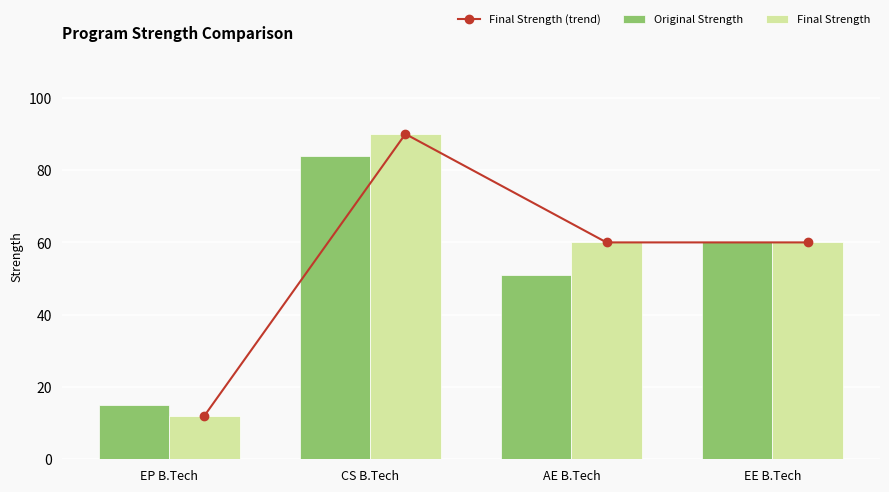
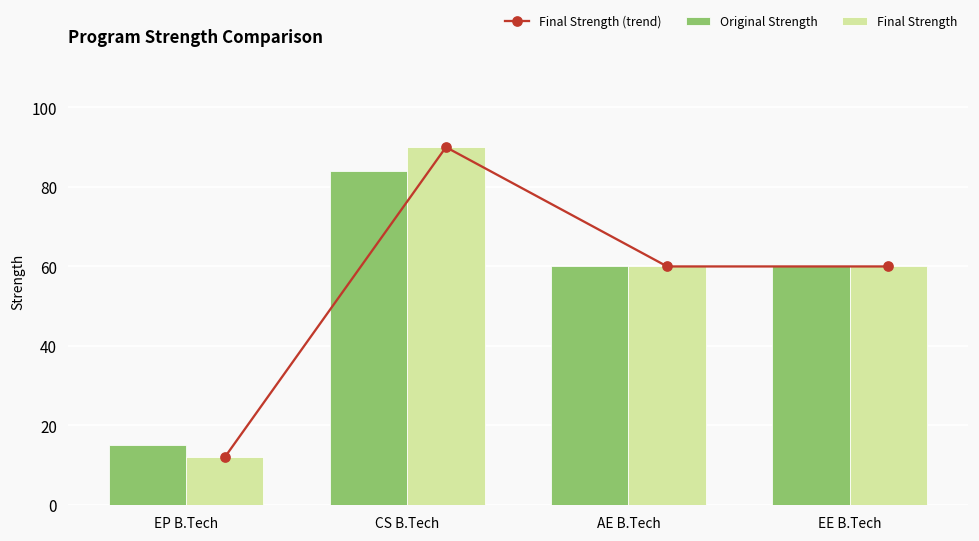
  {
    "Original Strength": {
      "EP B.Tech": 15,
      "CS B.Tech": 84,
-     "AE B.Tech": 51,
+     "AE B.Tech": 60,
      "EE B.Tech": 60
    },
    "Final Strength": {
      "EP B.Tech": 12,
      "CS B.Tech": 90,
      "AE B.Tech": 60,
      "EE B.Tech": 60
    }
  }
